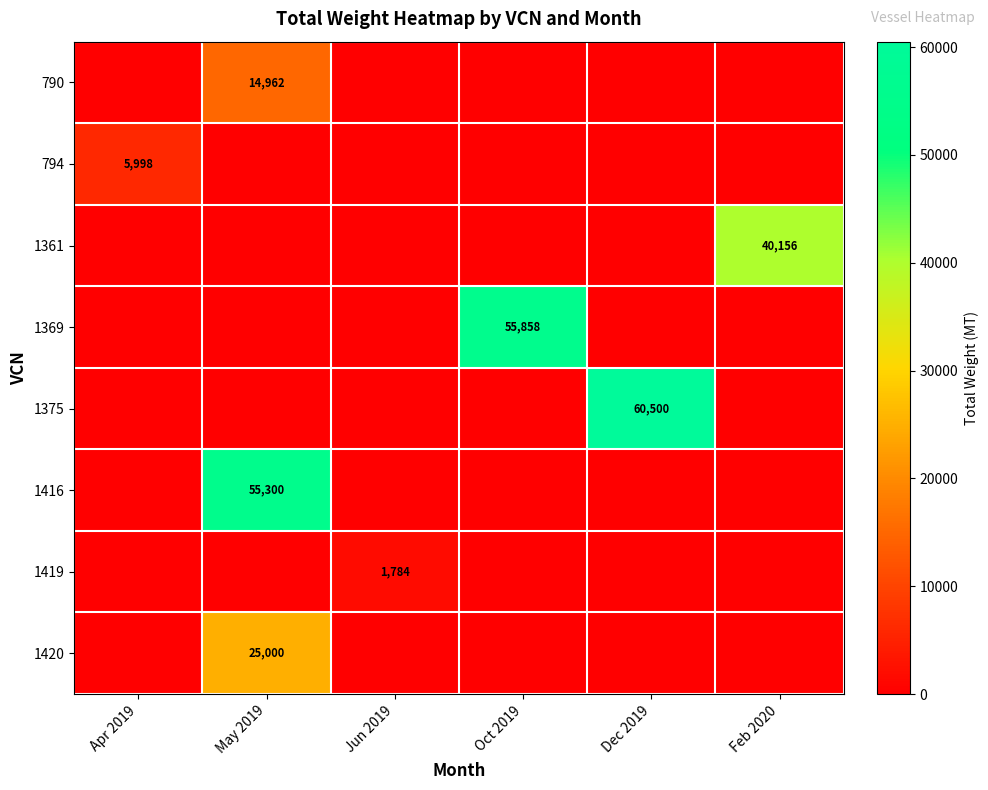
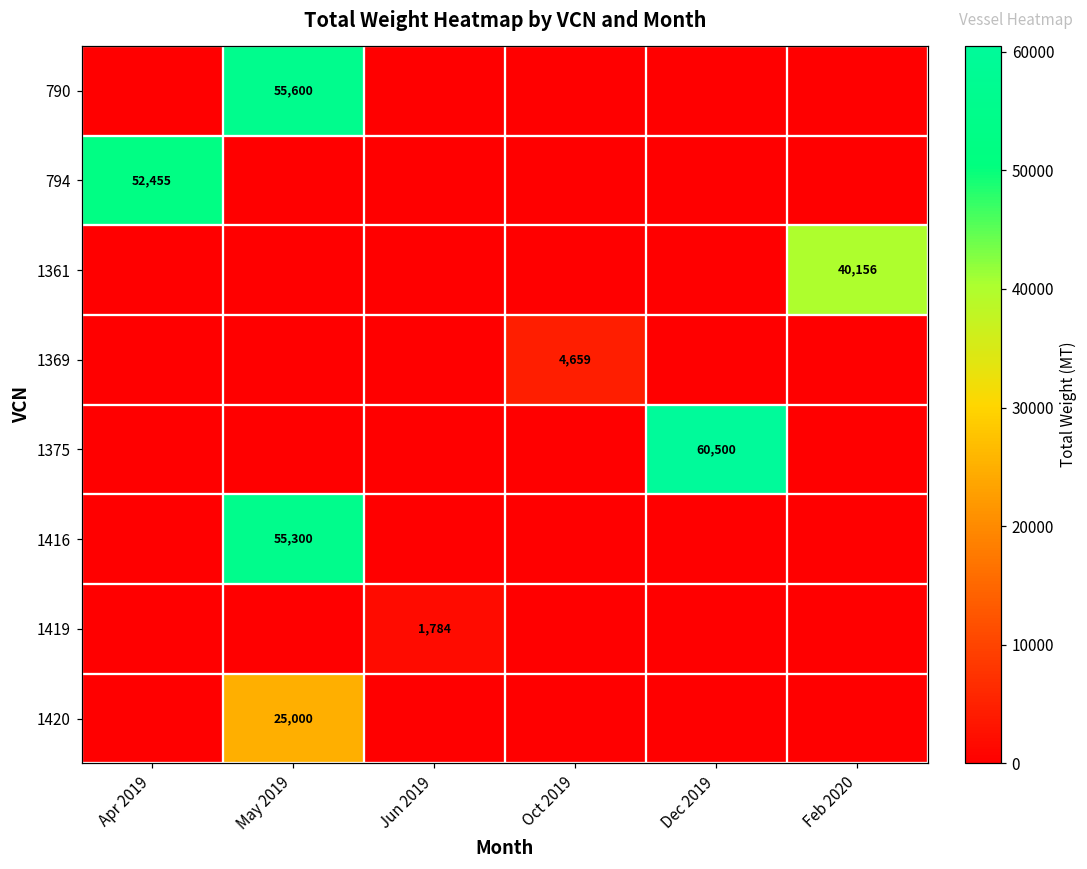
  {
    "790": {
-     "May 2019": "14,962"
+     "May 2019": "55,600"
    },
    "794": {
-     "Apr 2019": "5,998"
+     "Apr 2019": "52,455"
    },
    "1361": {
      "Feb 2020": "40,156"
    },
    "1369": {
-     "Oct 2019": "55,858"
+     "Oct 2019": "4,659"
    },
    "1375": {
      "Dec 2019": "60,500"
    },
    "1416": {
      "May 2019": "55,300"
    },
    "1419": {
      "Jun 2019": "1,784"
    },
    "1420": {
      "May 2019": "25,000"
    }
  }
